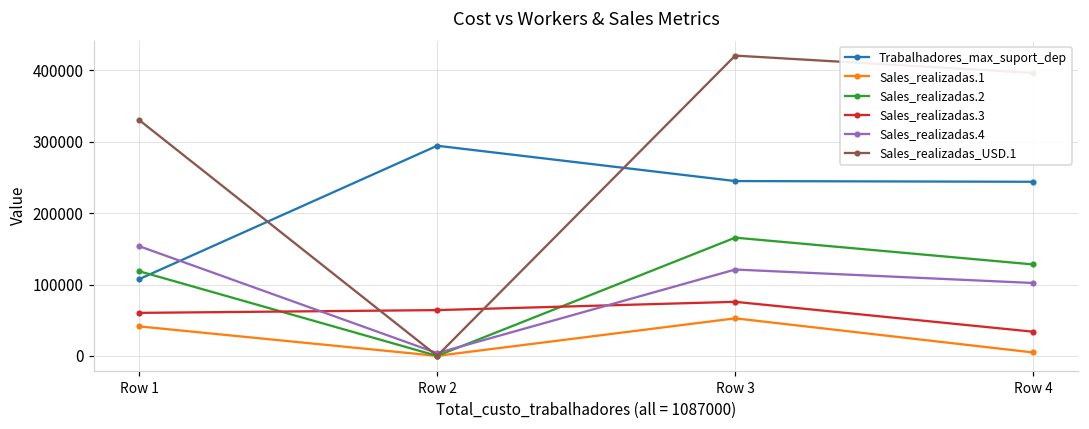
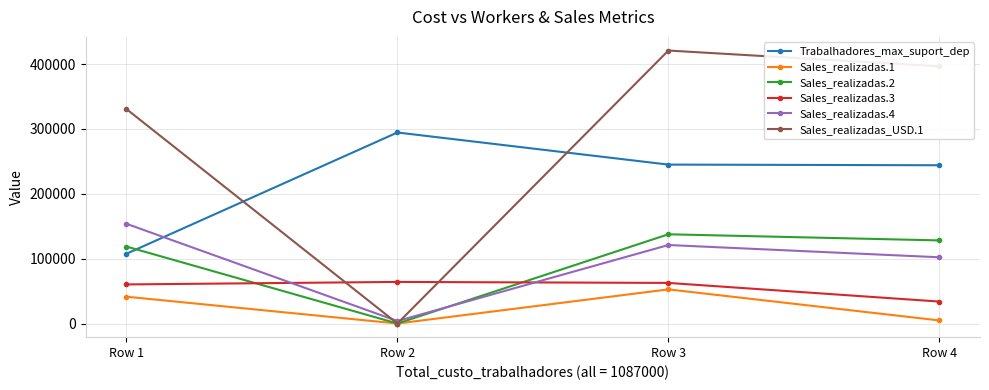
  {
    "Trabalhadores_max_suport_dep": {
      "Row 1": 110000,
      "Row 2": 290000,
      "Row 3": 250000,
      "Row 4": 240000
    },
    "Sales_realizadas.1": {
      "Row 1": 40000,
      "Row 3": 50000,
      "Row 4": 0
    },
    "Sales_realizadas.2": {
      "Row 1": 120000,
-     "Row 3": 170000,
+     "Row 3": 140000,
      "Row 4": 130000
    },
    "Sales_realizadas.3": {
      "Row 1": 60000,
      "Row 2": 60000,
-     "Row 3": 80000,
+     "Row 3": 60000,
      "Row 4": 30000
    },
    "Sales_realizadas.4": {
      "Row 1": 150000,
      "Row 3": 120000,
      "Row 4": 100000
    },
    "Sales_realizadas_USD.1": {
      "Row 1": 330000,
      "Row 3": 420000
    }
  }
